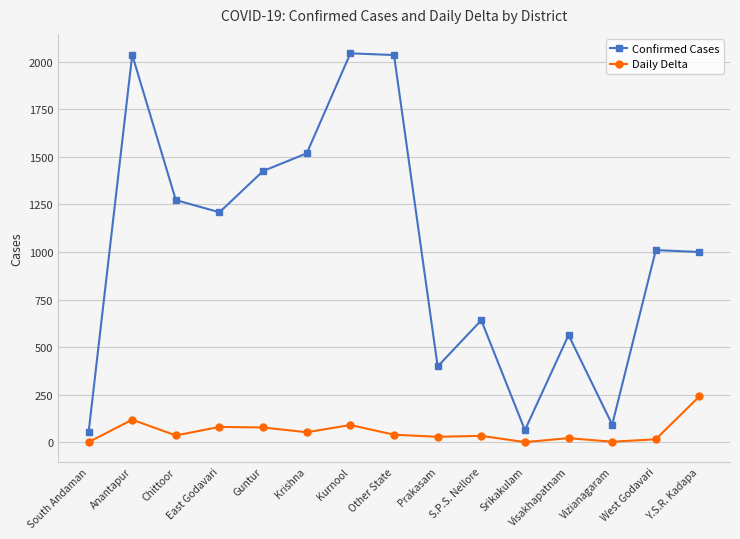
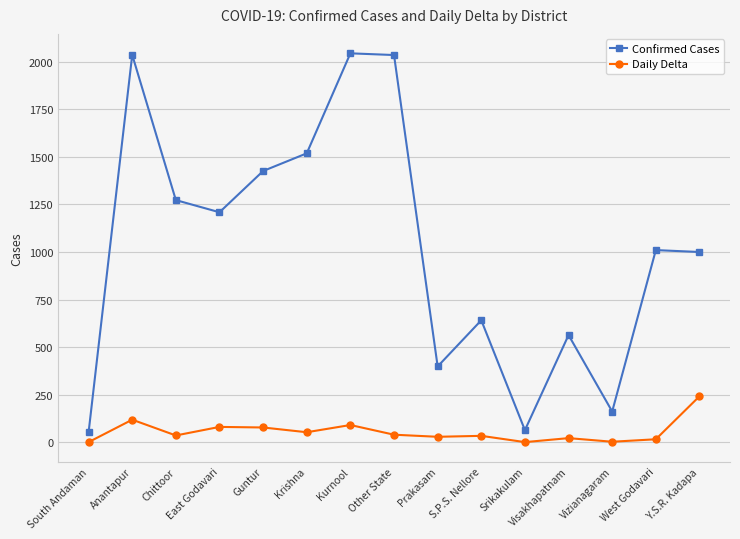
  {
    "Confirmed Cases": {
      "South Andaman": 50,
      "Anantapur": 2040,
      "Chittoor": 1270,
      "East Godavari": 1210,
      "Guntur": 1430,
      "Krishna": 1520,
      "Kurnool": 2050,
      "Other State": 2040,
      "Prakasam": 400,
      "S.P.S. Nellore": 640,
      "Srikakulam": 60,
      "Visakhapatnam": 560,
-     "Vizianagaram": 90,
+     "Vizianagaram": 160,
      "West Godavari": 1010,
      "Y.S.R. Kadapa": 1000
    },
    "Daily Delta": {
      "South Andaman": 0,
      "Anantapur": 120,
      "Chittoor": 40,
      "East Godavari": 80,
      "Guntur": 80,
      "Krishna": 50,
      "Kurnool": 90,
      "Other State": 40,
      "Prakasam": 30,
      "S.P.S. Nellore": 30,
      "Srikakulam": 0,
      "Visakhapatnam": 20,
      "Vizianagaram": 0,
      "West Godavari": 20,
      "Y.S.R. Kadapa": 240
    }
  }
